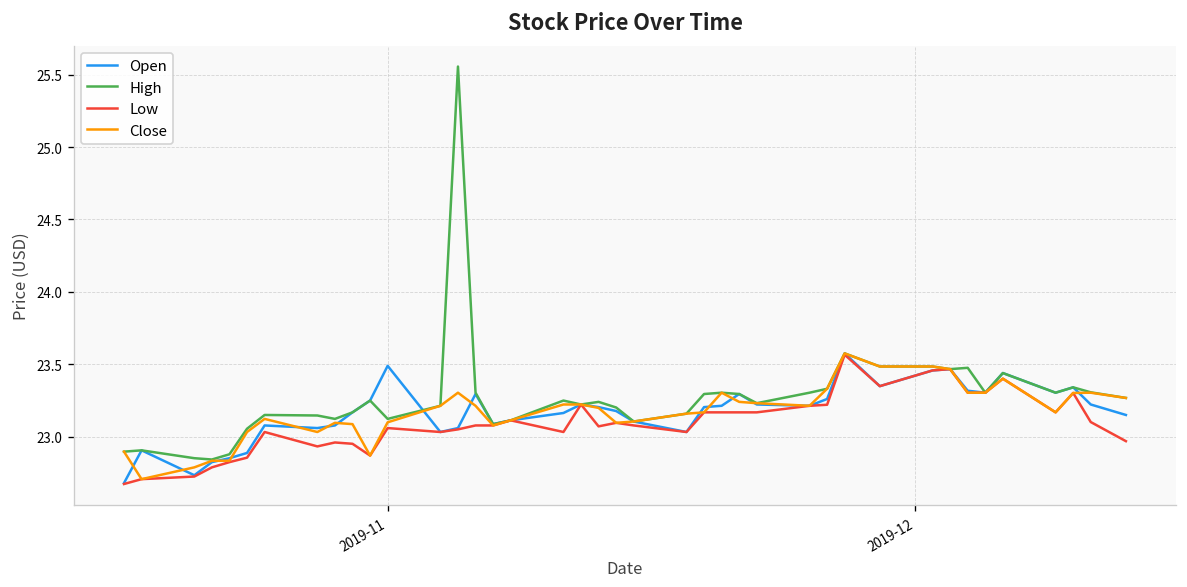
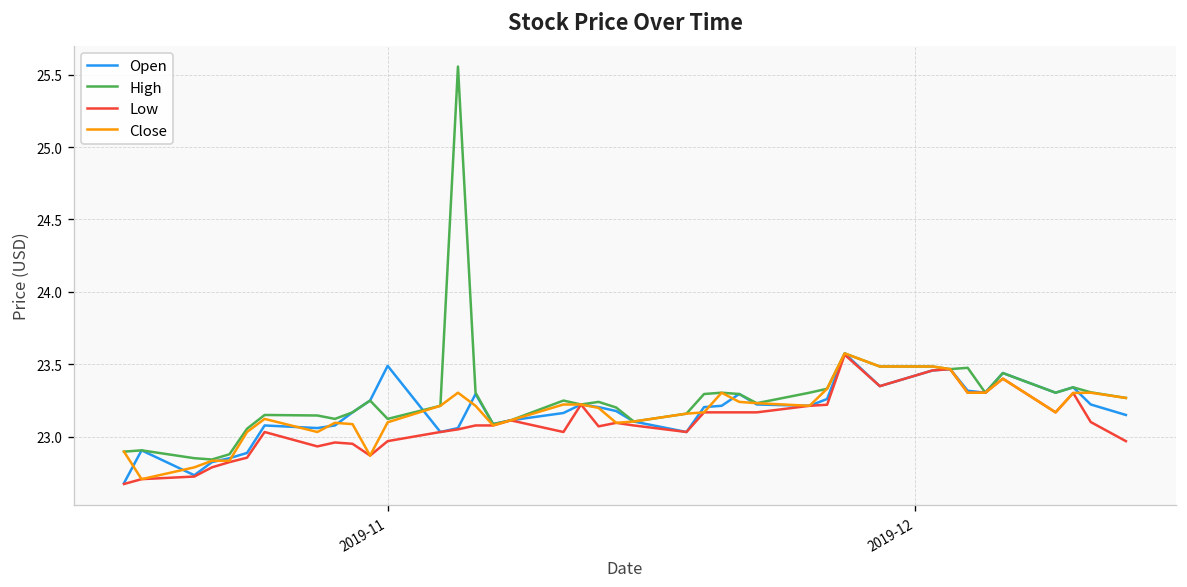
  {
    "Open": {
      "2019-11": 23.49
    },
    "High": {
      "2019-11": 23.12
    },
    "Low": {
-     "2019-11": 23.06
+     "2019-11": 22.97
    },
    "Close": {
      "2019-11": 23.10
    }
  }
